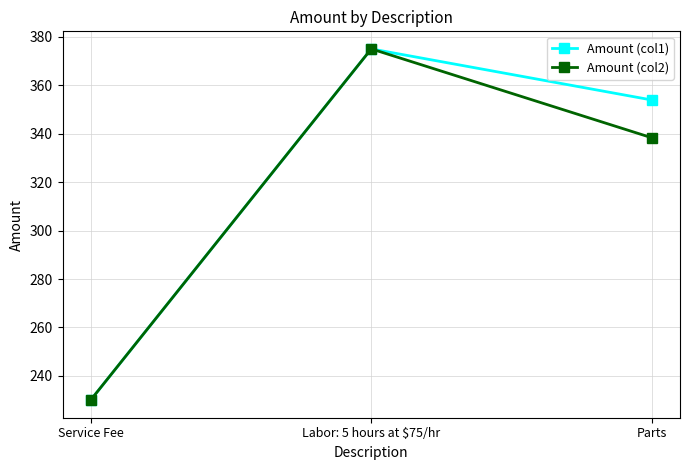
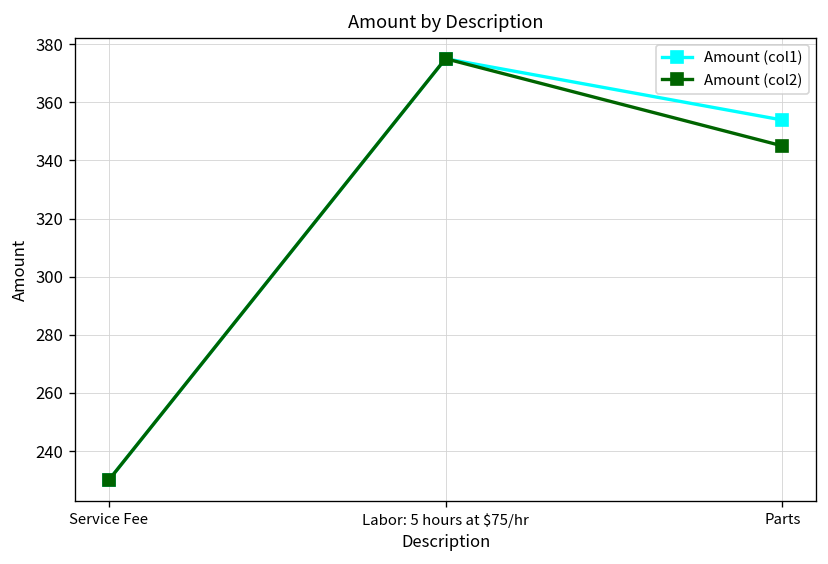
  {
    "Amount (col1)": {
      "Parts": 354
    },
    "Amount (col2)": {
-     "Parts": 338
+     "Parts": 345
    }
  }
